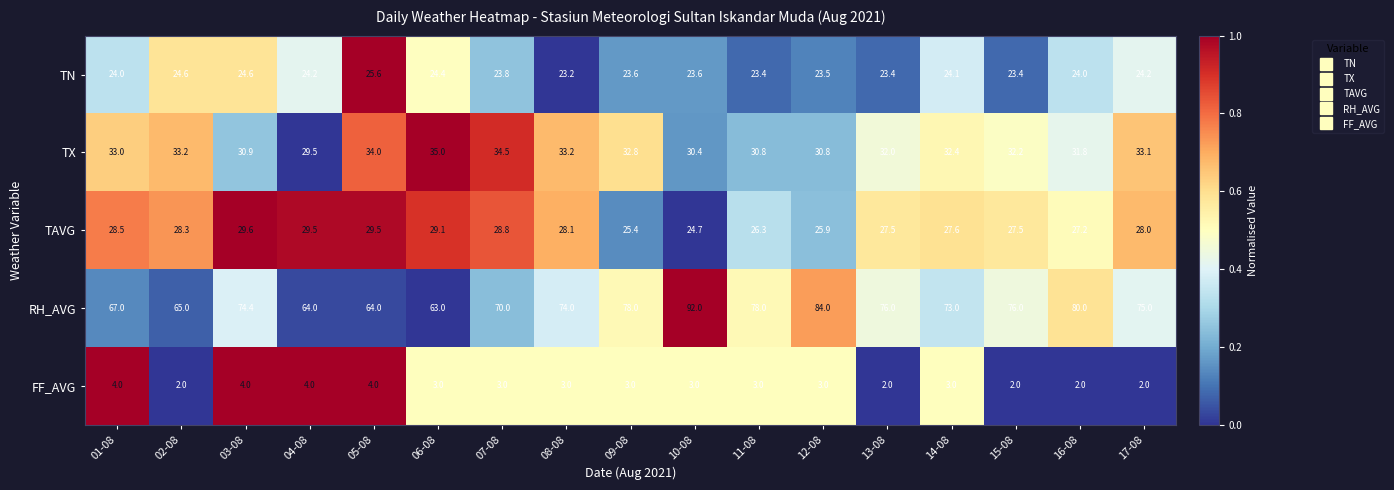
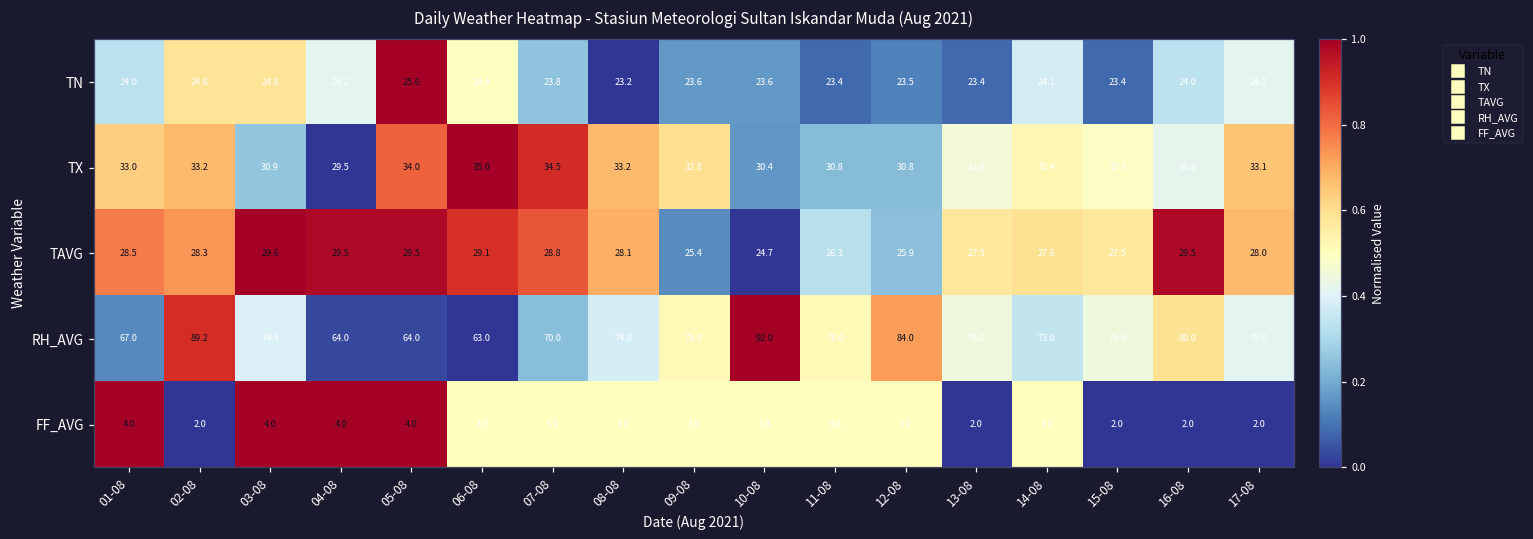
  {
    "TN": {
      "01-08": 24.0,
      "02-08": 24.6,
      "03-08": 24.6,
      "05-08": 25.6,
      "06-08": 24.4,
      "07-08": 23.8,
      "08-08": 23.2,
      "09-08": 23.6,
      "10-08": 23.6,
      "11-08": 23.4,
      "12-08": 23.5,
      "13-08": 23.4,
      "15-08": 23.4,
      "16-08": 24.0
    },
    "TX": {
      "01-08": 33.0,
      "02-08": 33.2,
      "03-08": 30.9,
      "04-08": 29.5,
      "05-08": 34.0,
      "06-08": 35.0,
      "07-08": 34.5,
      "08-08": 33.2,
      "09-08": 32.8,
      "10-08": 30.4,
      "11-08": 30.8,
      "12-08": 30.8,
      "14-08": 32.4,
      "15-08": 32.2,
      "17-08": 33.1
    },
    "TAVG": {
      "01-08": 28.5,
      "02-08": 28.3,
      "03-08": 29.6,
      "04-08": 29.5,
      "05-08": 29.5,
      "06-08": 29.1,
      "07-08": 28.8,
      "08-08": 28.1,
      "09-08": 25.4,
      "10-08": 24.7,
      "11-08": 26.3,
      "12-08": 25.9,
      "13-08": 27.5,
      "14-08": 27.6,
      "15-08": 27.5,
-     "16-08": 27.2,
+     "16-08": 29.5,
      "17-08": 28.0
    },
    "RH_AVG": {
      "01-08": 67.0,
-     "02-08": 65.0,
+     "02-08": 89.2,
      "04-08": 64.0,
      "05-08": 64.0,
      "06-08": 63.0,
      "07-08": 70.0,
      "09-08": 78.0,
      "10-08": 92.0,
      "11-08": 78.0,
      "12-08": 84.0,
      "14-08": 73.0,
      "16-08": 80.0
    },
    "FF_AVG": {
      "01-08": 4.0,
      "02-08": 2.0,
      "03-08": 4.0,
      "04-08": 4.0,
      "05-08": 4.0,
      "06-08": 3.0,
      "07-08": 3.0,
      "08-08": 3.0,
      "09-08": 3.0,
      "10-08": 3.0,
      "11-08": 3.0,
      "12-08": 3.0,
      "13-08": 2.0,
      "14-08": 3.0,
      "15-08": 2.0,
      "16-08": 2.0,
      "17-08": 2.0
    }
  }
